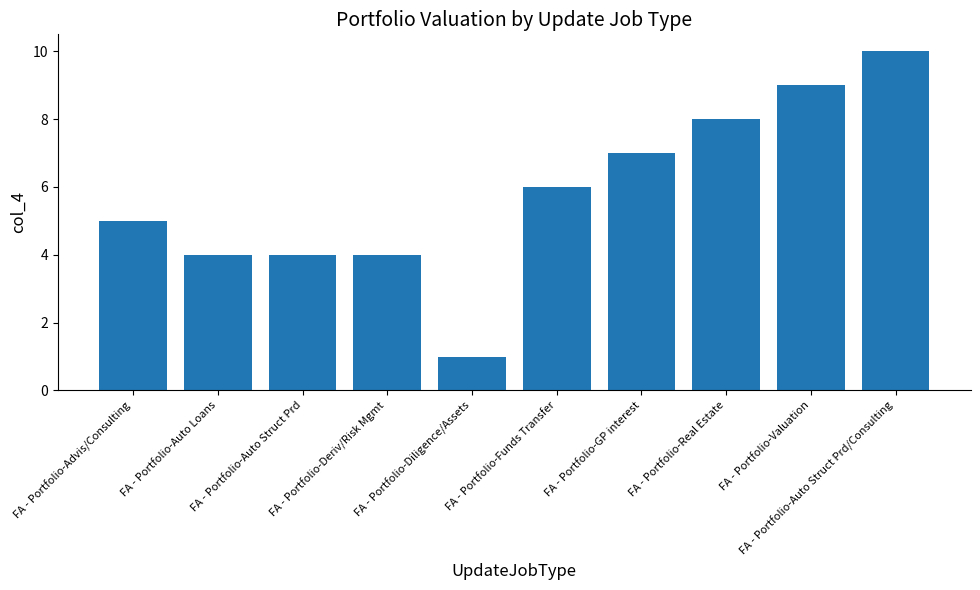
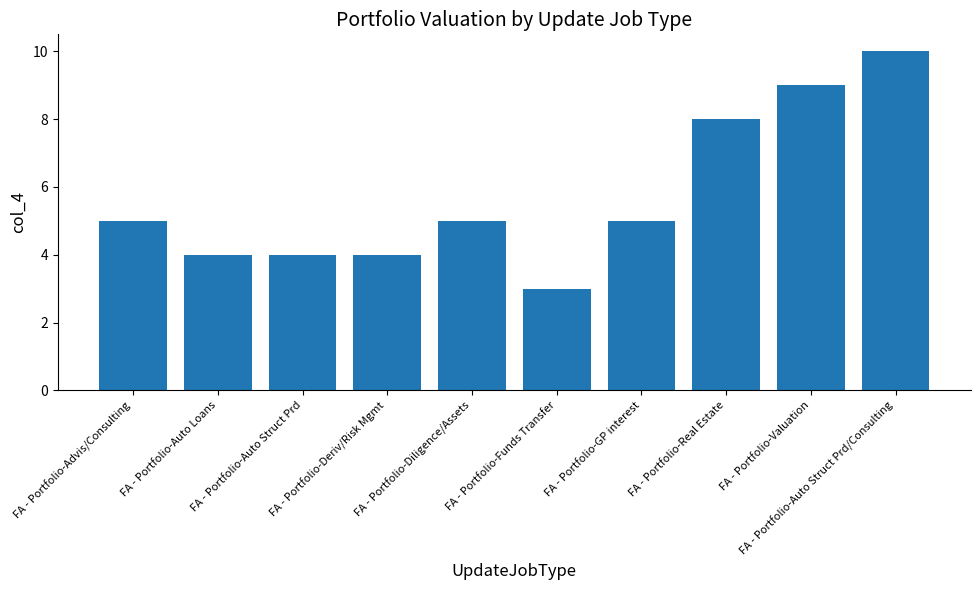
  {
    "FA - Portfolio-Advis/Consulting": 5,
    "FA - Portfolio-Auto Loans": 4,
    "FA - Portfolio-Auto Struct Prd": 4,
    "FA - Portfolio-Deriv/Risk Mgmt": 4,
-   "FA - Portfolio-Diligence/Assets": 1,
-   "FA - Portfolio-Funds Transfer": 6,
-   "FA - Portfolio-GP interest": 7,
+   "FA - Portfolio-Diligence/Assets": 5,
+   "FA - Portfolio-Funds Transfer": 3,
+   "FA - Portfolio-GP interest": 5,
    "FA - Portfolio-Real Estate": 8,
    "FA - Portfolio-Valuation": 9,
    "FA - Portfolio-Auto Struct Prd/Consulting": 10
  }
